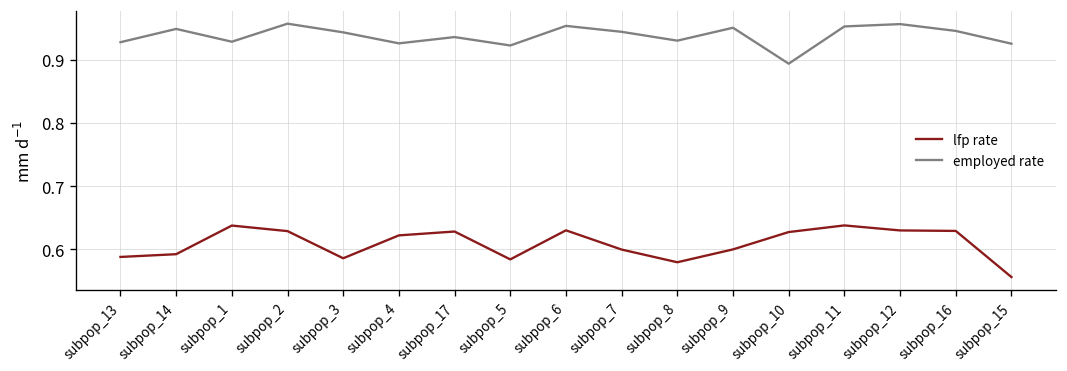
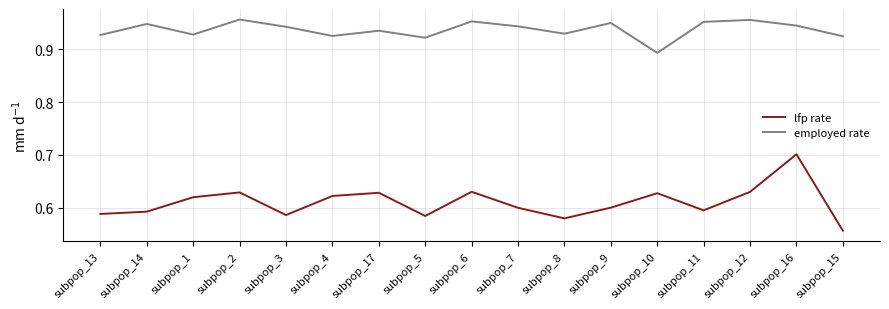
  {
    "lfp rate": {
      "subpop_13": 0.59,
      "subpop_14": 0.59,
-     "subpop_1": 0.64,
+     "subpop_1": 0.62,
      "subpop_2": 0.63,
      "subpop_3": 0.59,
      "subpop_4": 0.62,
      "subpop_17": 0.63,
      "subpop_5": 0.58,
      "subpop_6": 0.63,
      "subpop_7": 0.60,
      "subpop_8": 0.58,
      "subpop_9": 0.60,
      "subpop_10": 0.63,
-     "subpop_11": 0.64,
+     "subpop_11": 0.59,
      "subpop_12": 0.63,
-     "subpop_16": 0.63,
+     "subpop_16": 0.70,
      "subpop_15": 0.56
    },
    "employed rate": {
      "subpop_13": 0.93,
      "subpop_14": 0.95,
      "subpop_1": 0.93,
      "subpop_2": 0.96,
      "subpop_3": 0.94,
      "subpop_4": 0.93,
      "subpop_17": 0.94,
      "subpop_5": 0.92,
      "subpop_6": 0.95,
      "subpop_7": 0.94,
      "subpop_8": 0.93,
      "subpop_9": 0.95,
      "subpop_10": 0.89,
      "subpop_11": 0.95,
      "subpop_12": 0.96,
      "subpop_16": 0.95,
      "subpop_15": 0.93
    }
  }
